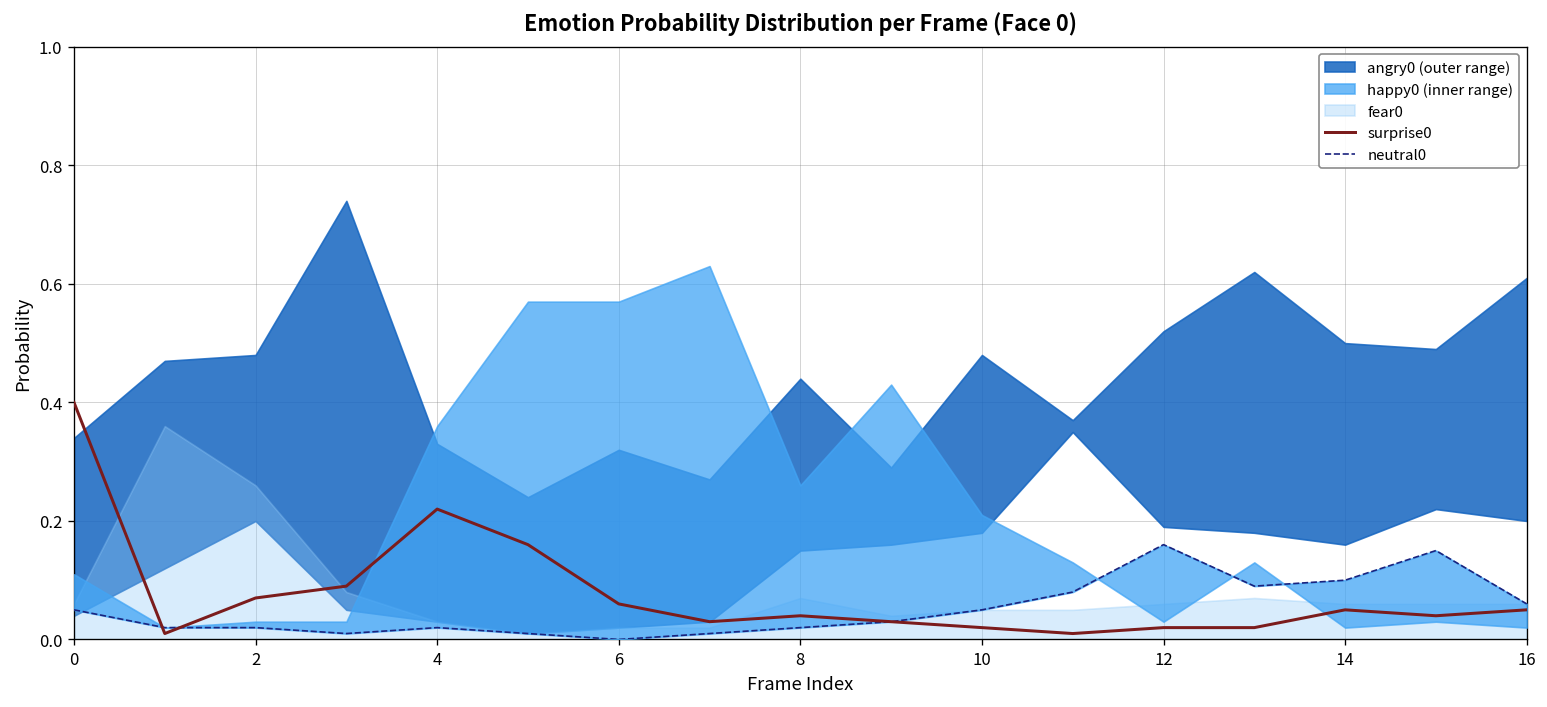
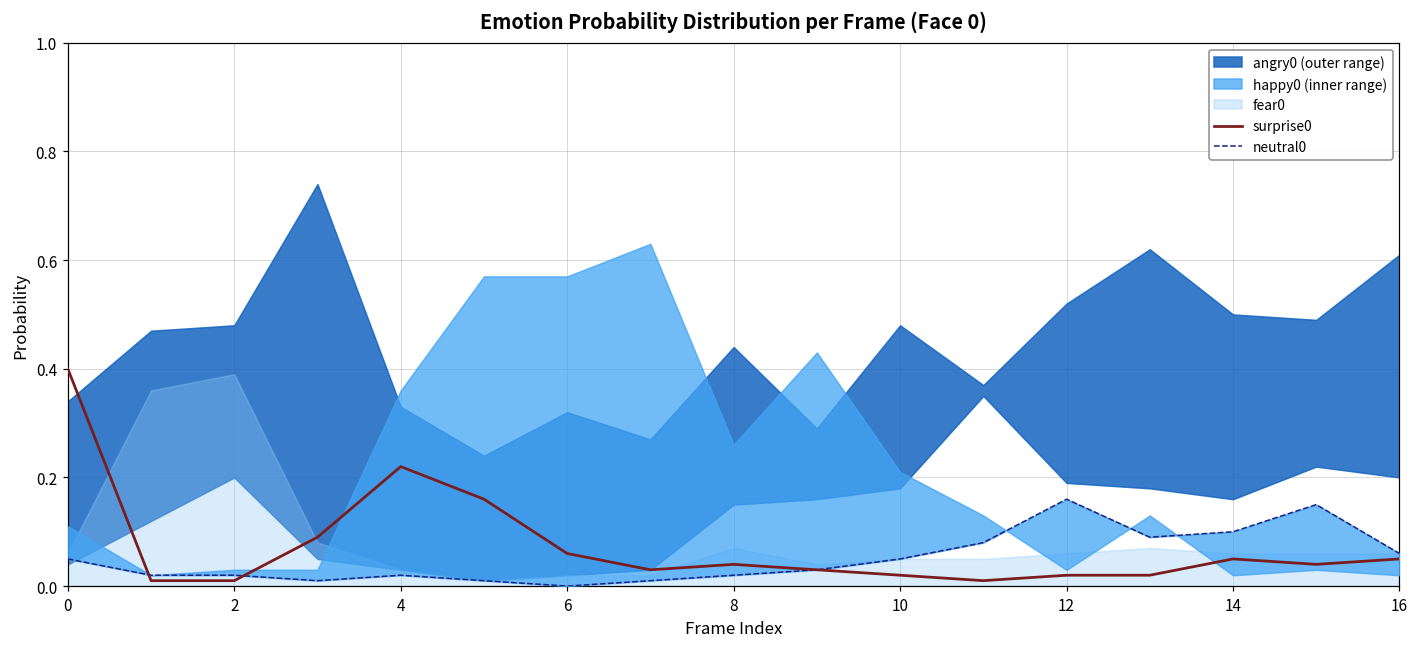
  {
    "surprise0": {
      "0": 0.40,
-     "2": 0.07,
+     "2": 0.01,
      "4": 0.22,
      "6": 0.06,
      "8": 0.04,
      "10": 0.02,
      "12": 0.02,
      "14": 0.05,
      "16": 0.05
    },
    "neutral0": {
      "0": 0.05,
      "2": 0.02,
      "4": 0.02,
      "6": 0.00,
      "8": 0.02
    },
    "fear0": {
      "0": 0.06,
-     "2": 0.26,
+     "2": 0.39,
      "4": 0.03,
      "6": 0.02,
      "8": 0.07,
      "12": 0.06,
      "14": 0.06
    }
  }
